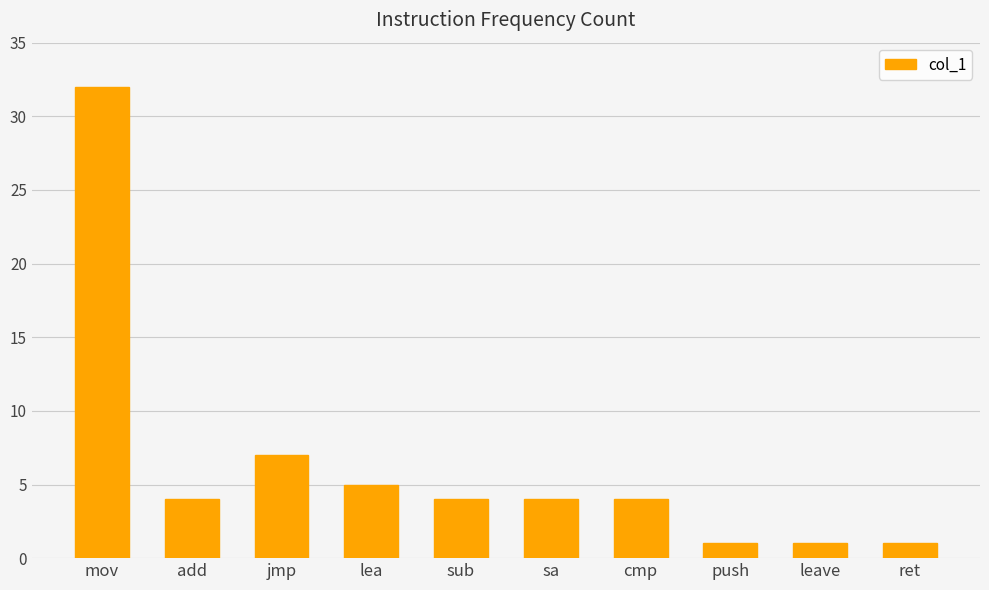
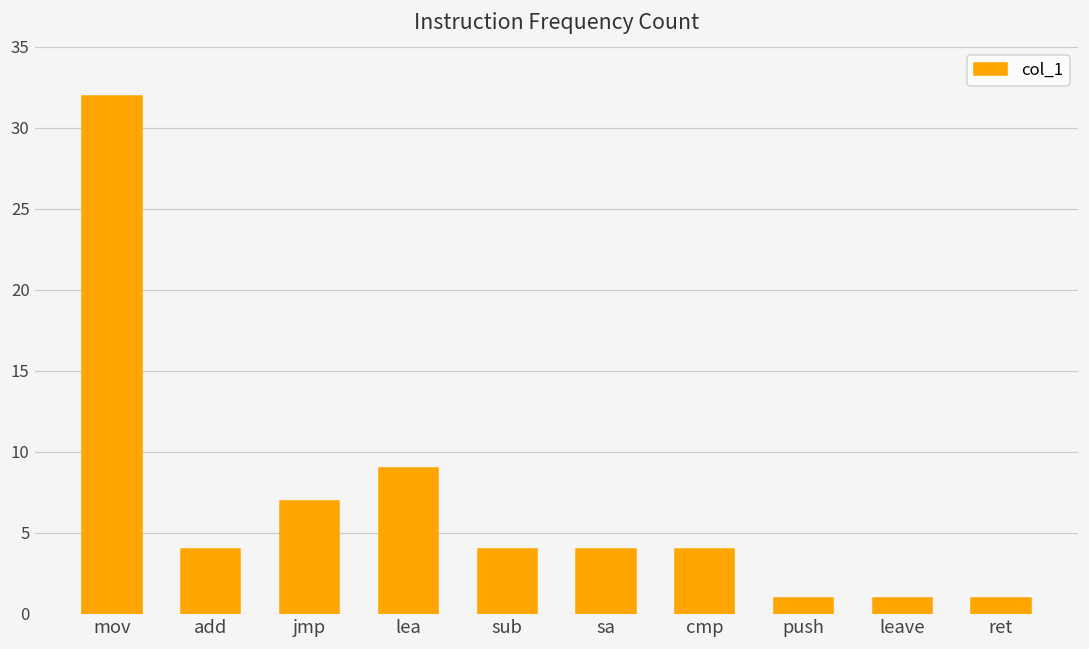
  {
    "mov": 32,
    "add": 4,
    "jmp": 7,
-   "lea": 5,
+   "lea": 9,
    "sub": 4,
    "sa": 4,
    "cmp": 4,
    "push": 1,
    "leave": 1,
    "ret": 1
  }
